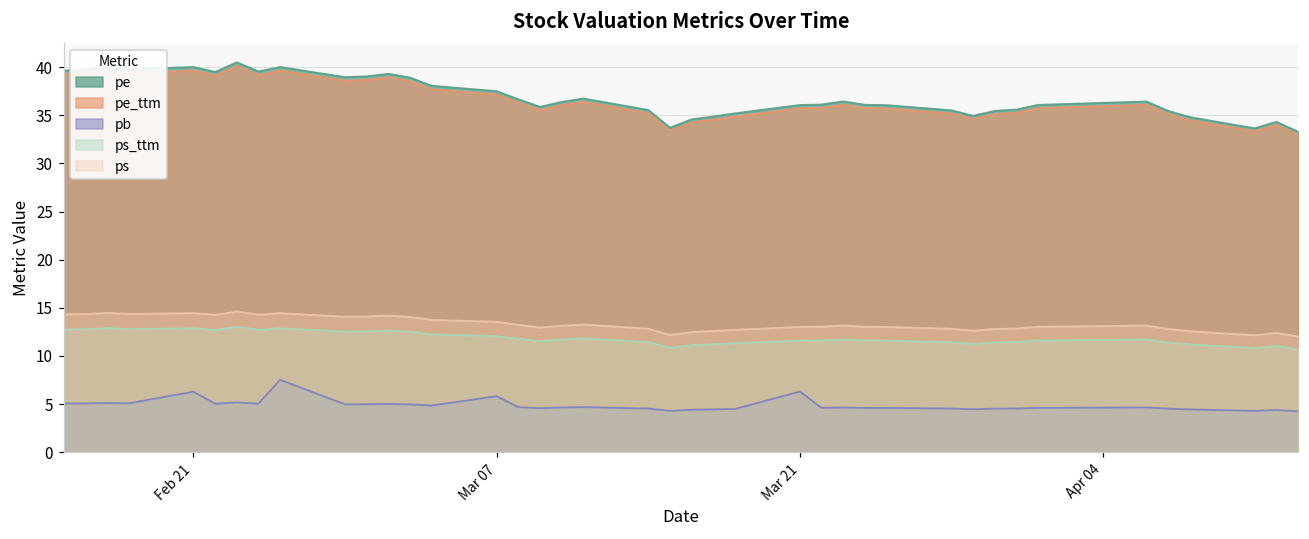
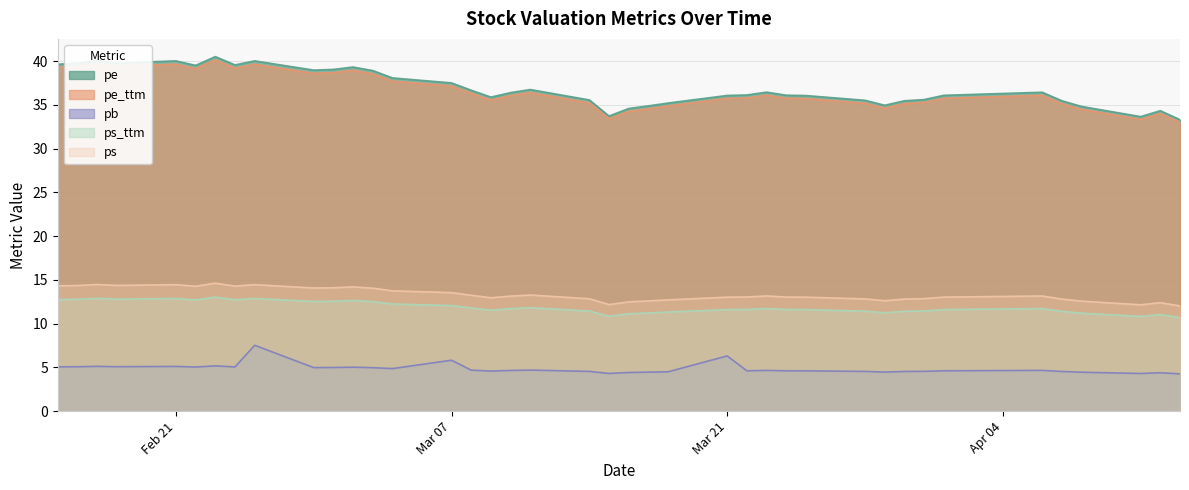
  {
    "pe": {
      "Feb 21": 40,
      "Mar 07": 38,
      "Mar 21": 36
    },
    "pe_ttm": {
      "Feb 21": 40,
      "Mar 07": 37,
      "Mar 21": 36
    },
    "pb": {
-     "Feb 21": 6,
+     "Feb 21": 5,
      "Mar 07": 6,
      "Mar 21": 6
    }
  }
